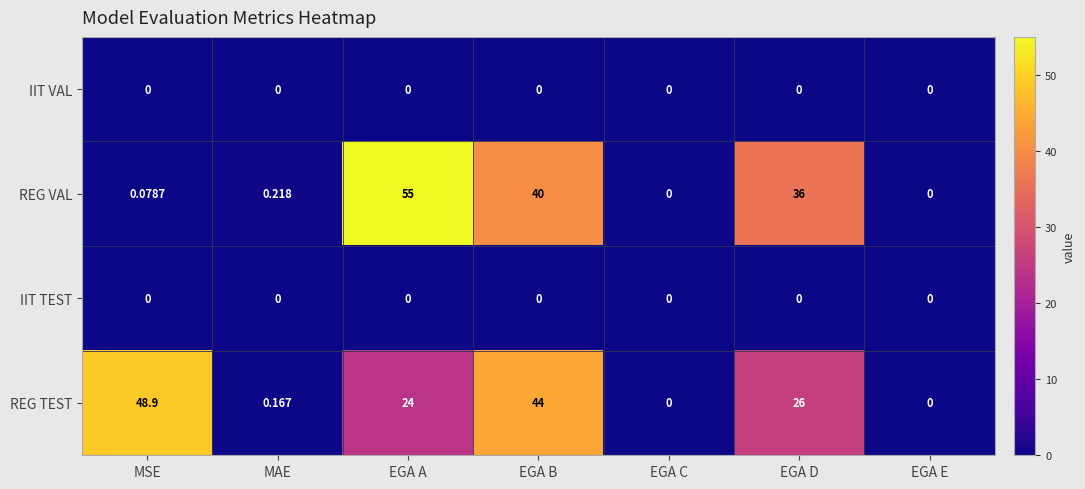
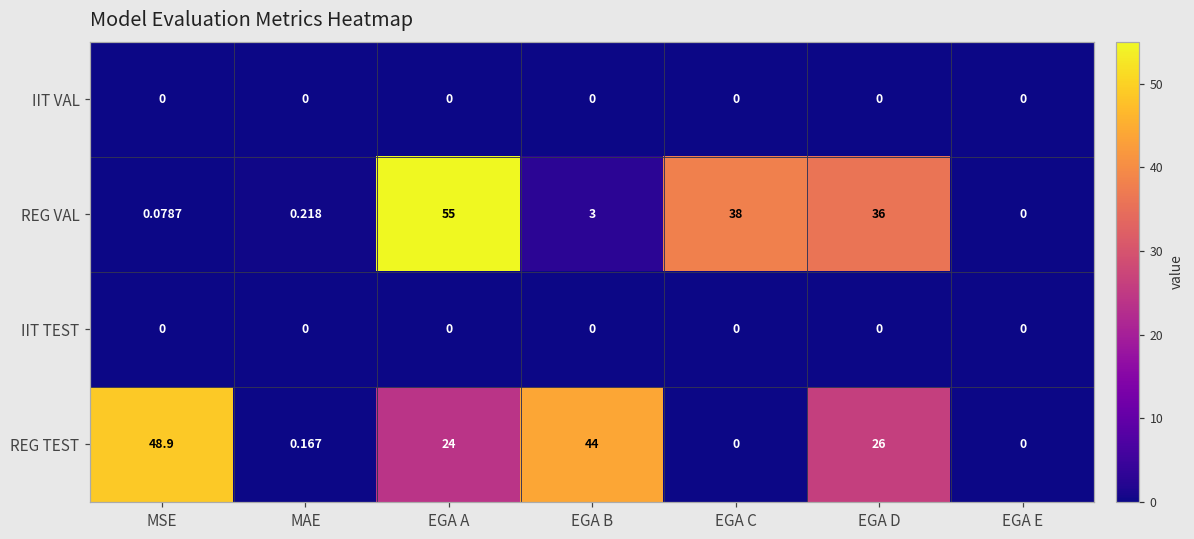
  {
    "IIT VAL": {
      "MSE": 0,
      "MAE": 0,
      "EGA A": 0,
      "EGA B": 0,
      "EGA C": 0,
      "EGA D": 0,
      "EGA E": 0
    },
    "REG VAL": {
      "MSE": 0.0787,
      "MAE": 0.218,
      "EGA A": 55,
-     "EGA B": 40,
-     "EGA C": 0,
+     "EGA B": 3,
+     "EGA C": 38,
      "EGA D": 36,
      "EGA E": 0
    },
    "IIT TEST": {
      "MSE": 0,
      "MAE": 0,
      "EGA A": 0,
      "EGA B": 0,
      "EGA C": 0,
      "EGA D": 0,
      "EGA E": 0
    },
    "REG TEST": {
      "MSE": 48.9,
      "MAE": 0.167,
      "EGA A": 24,
      "EGA B": 44,
      "EGA C": 0,
      "EGA D": 26,
      "EGA E": 0
    }
  }
